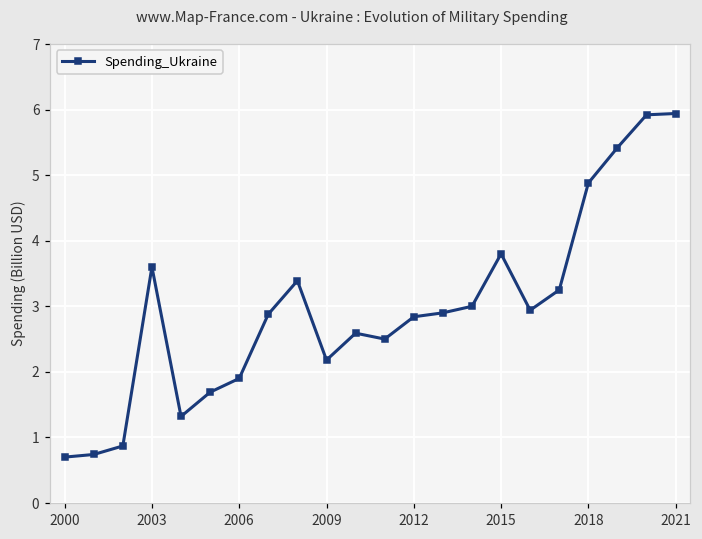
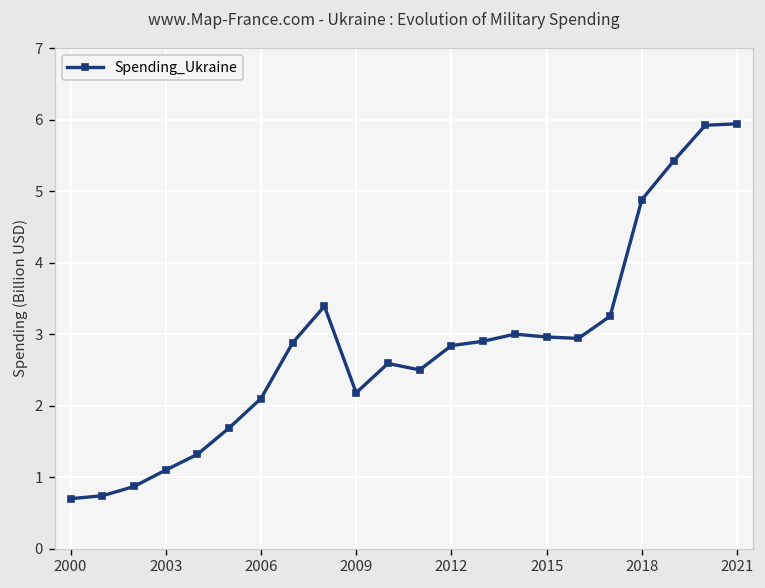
  {
    "2000": 0.7,
-   "2003": 3.6,
-   "2006": 1.9,
+   "2003": 1.1,
+   "2006": 2.1,
    "2009": 2.2,
    "2012": 2.8,
-   "2015": 3.8,
+   "2015": 3.0,
    "2018": 4.9,
    "2021": 5.9
  }
